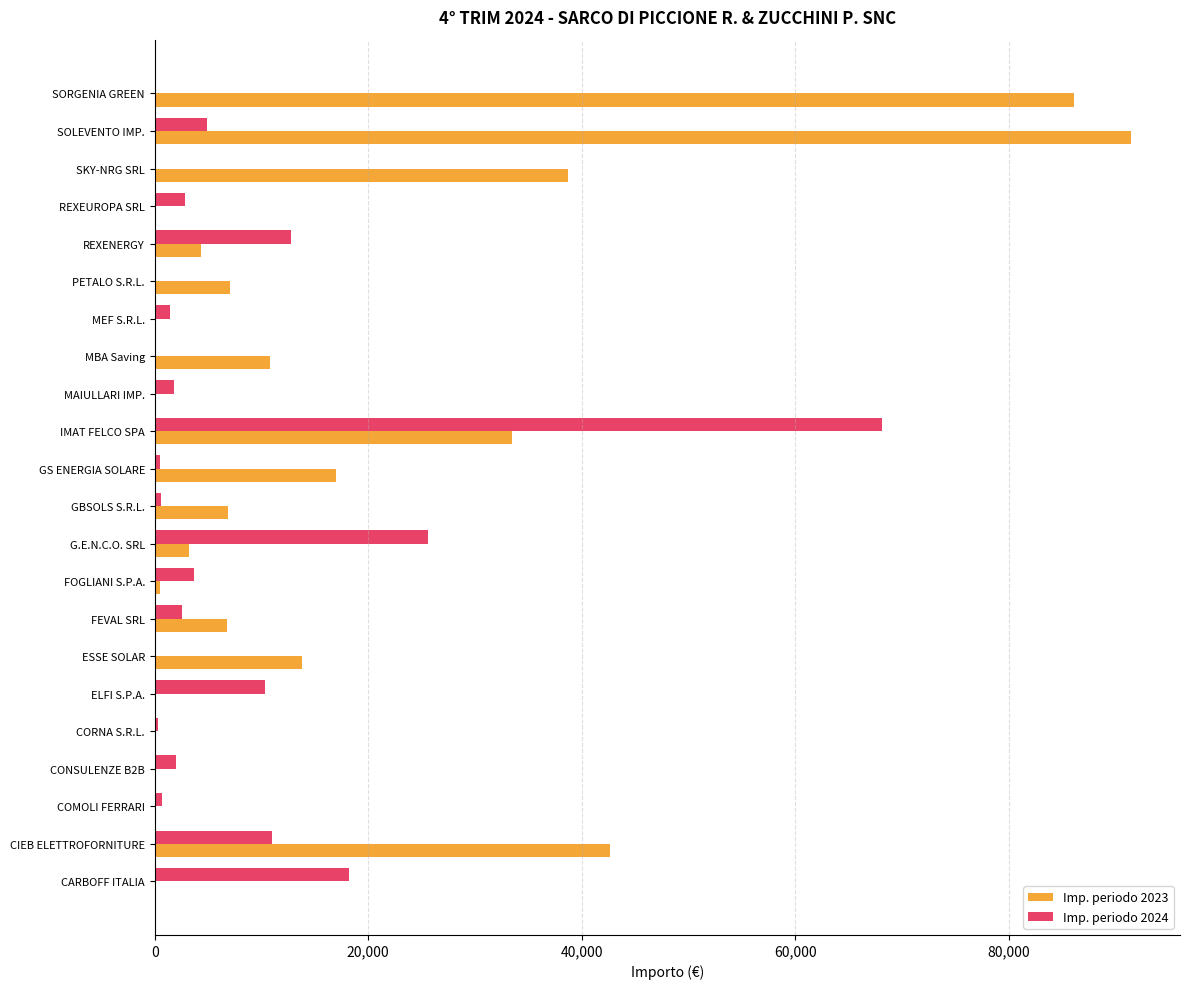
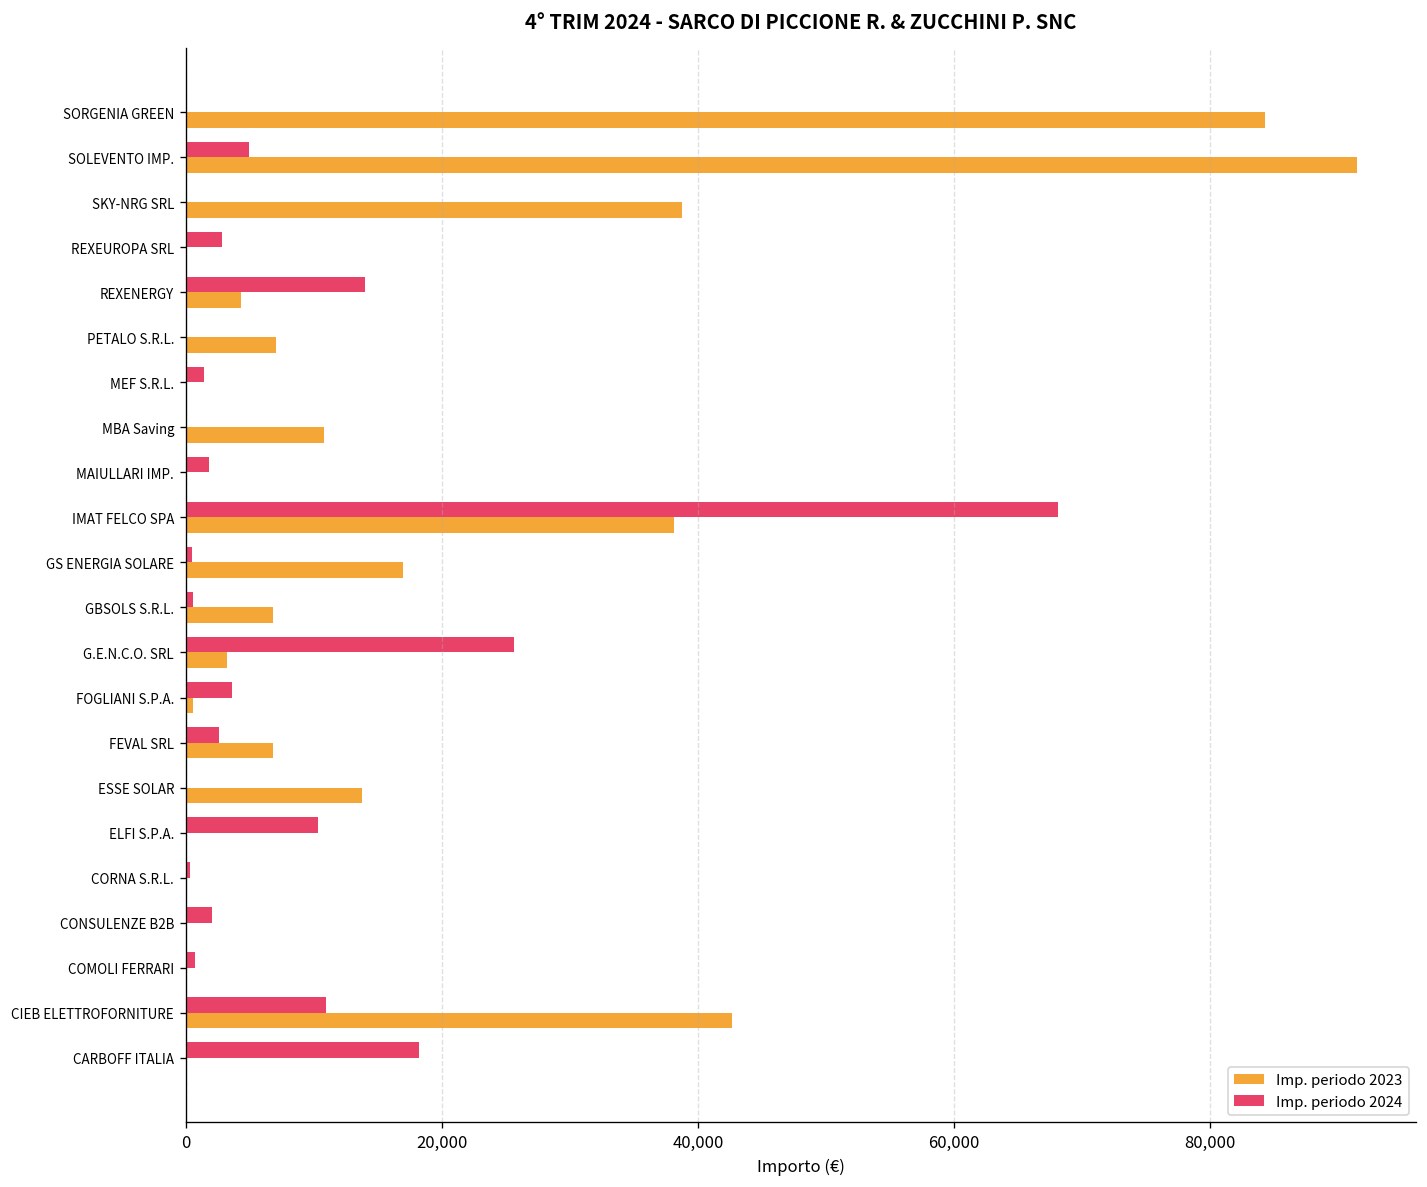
  {
    "Imp. periodo 2023": {
-     "SORGENIA GREEN": "86,100",
+     "SORGENIA GREEN": "84,300",
      "SOLEVENTO IMP.": "91,500",
      "SKY-NRG SRL": "38,800",
      "REXEUROPA SRL": "0",
      "REXENERGY": "4,300",
      "PETALO S.R.L.": "7,100",
      "MEF S.R.L.": "0",
      "MBA Saving": "10,800",
      "MAIULLARI IMP.": "0",
-     "IMAT FELCO SPA": "33,500",
+     "IMAT FELCO SPA": "38,100",
      "GS ENERGIA SOLARE": "17,000",
      "GBSOLS S.R.L.": "6,800",
      "G.E.N.C.O. SRL": "3,200",
      "FOGLIANI S.P.A.": "500",
      "FEVAL SRL": "6,800",
      "ESSE SOLAR": "13,800",
      "ELFI S.P.A.": "0",
      "CORNA S.R.L.": "0",
      "CONSULENZE B2B": "0",
      "COMOLI FERRARI": "0",
      "CIEB ELETTROFORNITURE": "42,700",
      "CARBOFF ITALIA": "0"
    },
    "Imp. periodo 2024": {
      "SORGENIA GREEN": "0",
      "SOLEVENTO IMP.": "4,900",
      "SKY-NRG SRL": "0",
      "REXEUROPA SRL": "2,900",
-     "REXENERGY": "12,800",
+     "REXENERGY": "14,000",
      "PETALO S.R.L.": "0",
      "MEF S.R.L.": "1,400",
      "MBA Saving": "0",
      "MAIULLARI IMP.": "1,800",
      "IMAT FELCO SPA": "68,100",
      "GS ENERGIA SOLARE": "500",
      "GBSOLS S.R.L.": "500",
      "G.E.N.C.O. SRL": "25,600",
      "FOGLIANI S.P.A.": "3,600",
      "FEVAL SRL": "2,600",
      "ESSE SOLAR": "0",
      "ELFI S.P.A.": "10,400",
      "CORNA S.R.L.": "300",
      "CONSULENZE B2B": "2,000",
      "COMOLI FERRARI": "700",
      "CIEB ELETTROFORNITURE": "11,000",
      "CARBOFF ITALIA": "18,200"
    }
  }
